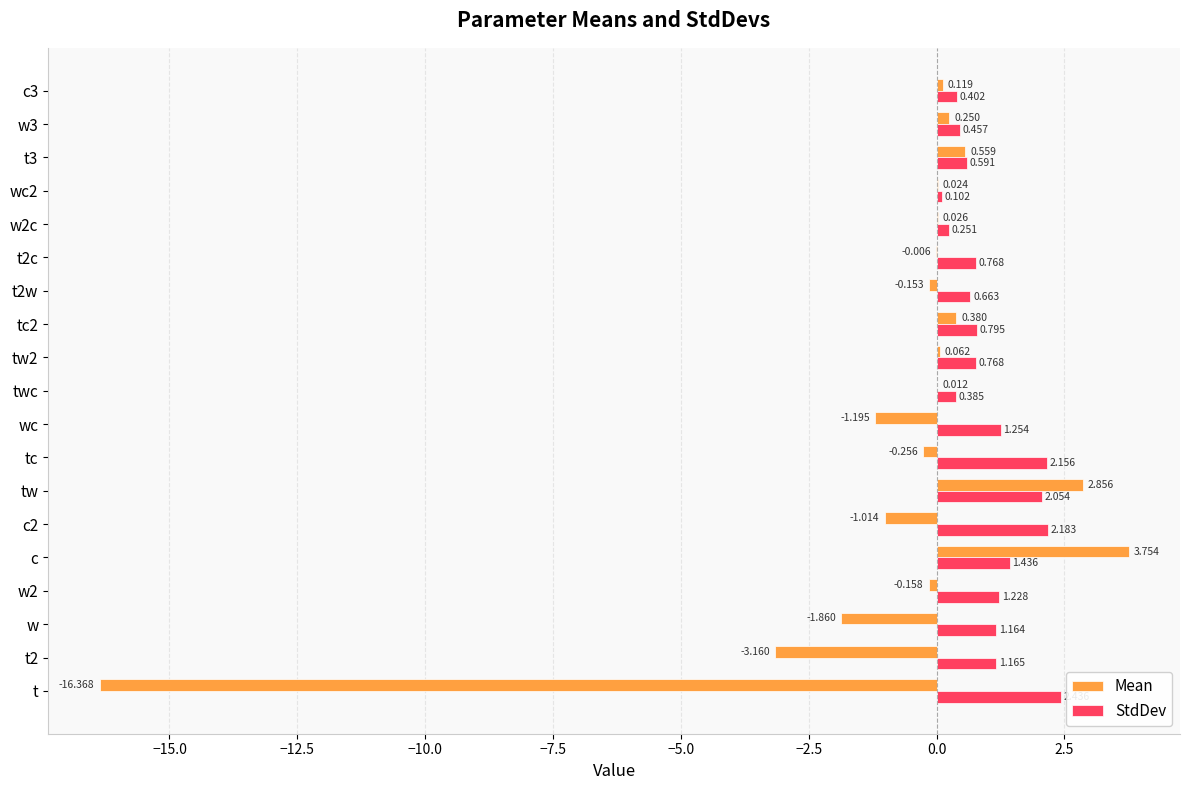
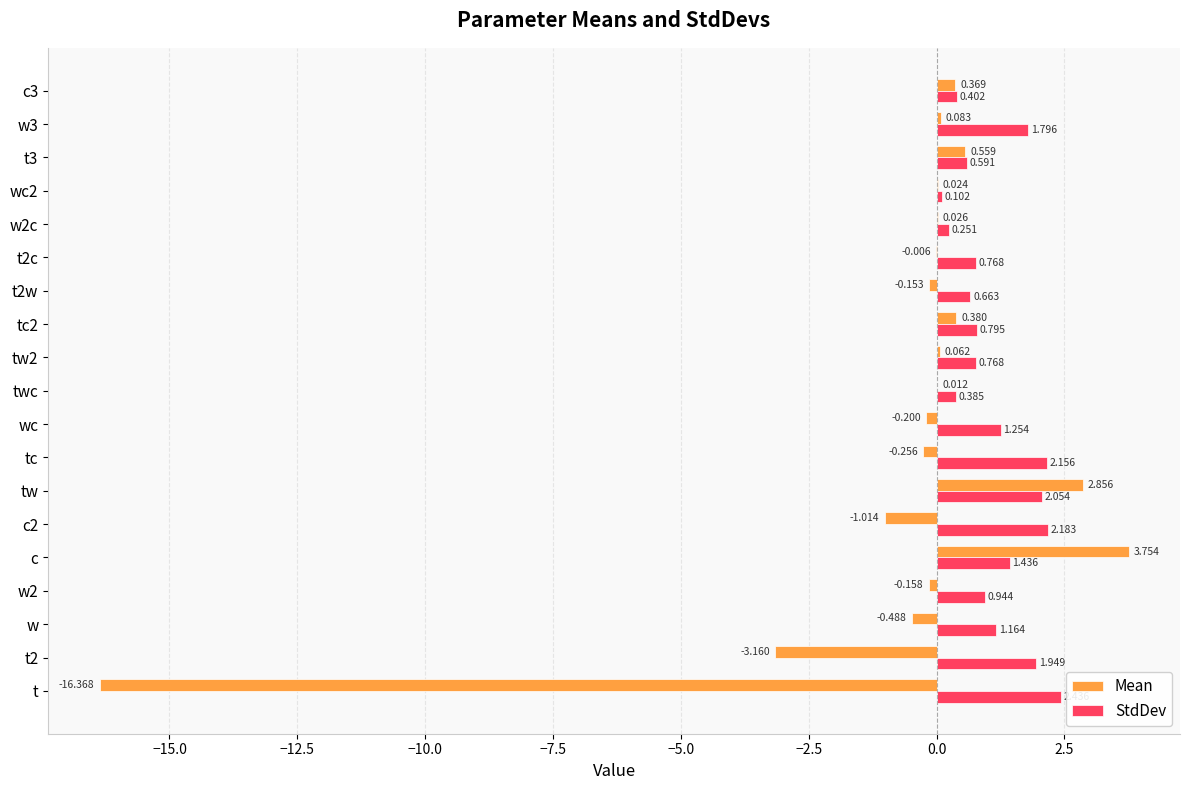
  {
    "Mean": {
-     "c3": 0.119,
-     "w3": 0.250,
+     "c3": 0.369,
+     "w3": 0.083,
      "t3": 0.559,
      "wc2": 0.024,
      "w2c": 0.026,
      "t2c": -0.006,
      "t2w": -0.153,
      "tc2": 0.380,
      "tw2": 0.062,
      "twc": 0.012,
-     "wc": -1.195,
+     "wc": -0.200,
      "tc": -0.256,
      "tw": 2.856,
      "c2": -1.014,
      "c": 3.754,
      "w2": -0.158,
-     "w": -1.860,
+     "w": -0.488,
      "t2": -3.160,
      "t": -16.368
    },
    "StdDev": {
      "c3": 0.402,
-     "w3": 0.457,
+     "w3": 1.796,
      "t3": 0.591,
      "wc2": 0.102,
      "w2c": 0.251,
      "t2c": 0.768,
      "t2w": 0.663,
      "tc2": 0.795,
      "tw2": 0.768,
      "twc": 0.385,
      "wc": 1.254,
      "tc": 2.156,
      "tw": 2.054,
      "c2": 2.183,
      "c": 1.436,
-     "w2": 1.228,
+     "w2": 0.944,
      "w": 1.164,
-     "t2": 1.165
+     "t2": 1.949
    }
  }
